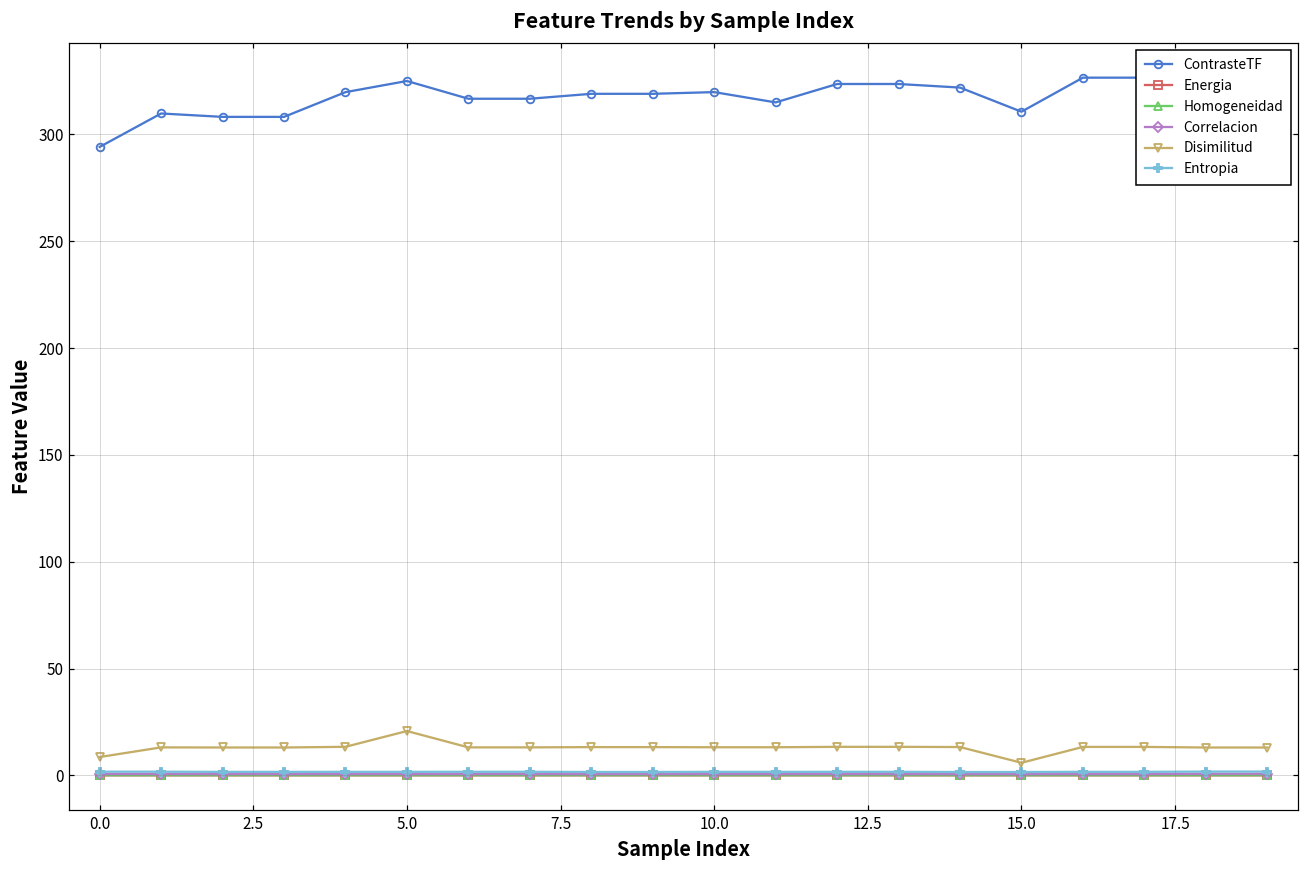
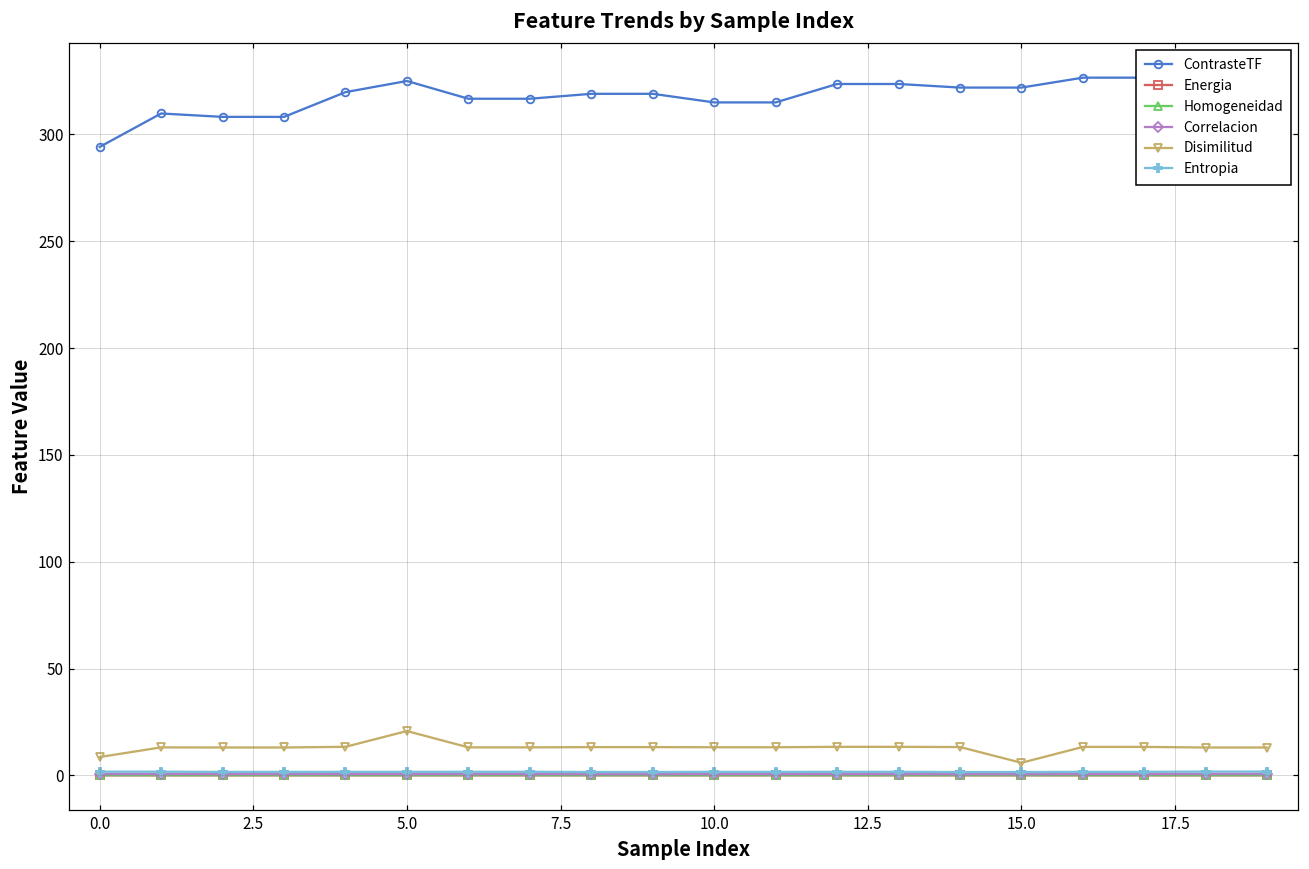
  {
    "ContrasteTF": {
      "0.0": 294,
      "5.0": 325,
-     "10.0": 320,
-     "15.0": 311
+     "10.0": 315,
+     "15.0": 322
    },
    "Disimilitud": {
      "0.0": 9,
      "5.0": 21,
      "10.0": 13,
      "15.0": 6
    }
  }
